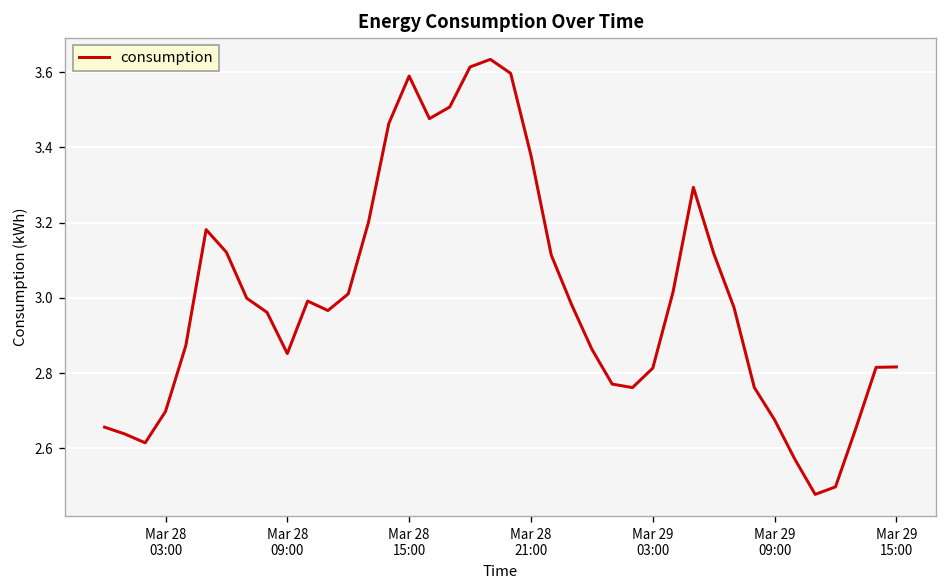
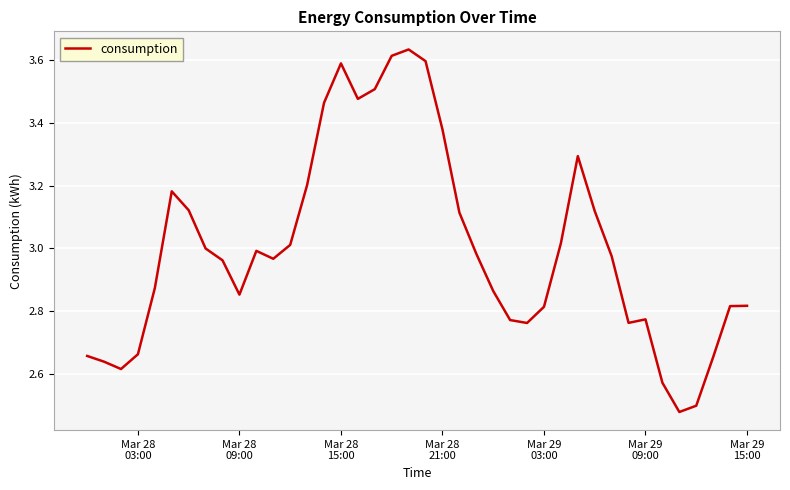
  {
-   "Mar 28 03:00": 2.70,
+   "Mar 28 03:00": 2.66,
    "Mar 28 09:00": 2.85,
    "Mar 28 15:00": 3.59,
    "Mar 28 21:00": 3.38,
    "Mar 29 03:00": 2.81,
-   "Mar 29 09:00": 2.68,
+   "Mar 29 09:00": 2.77,
    "Mar 29 15:00": 2.82
  }
